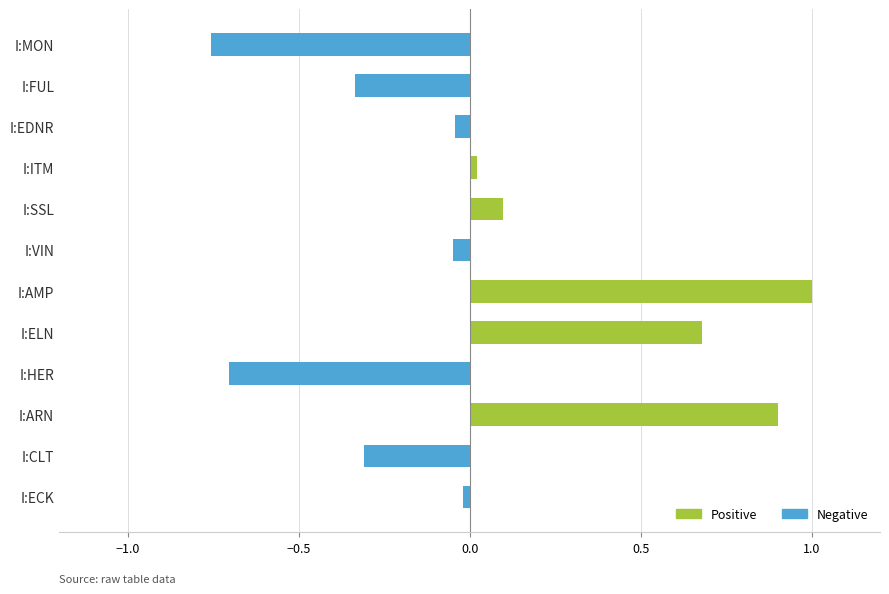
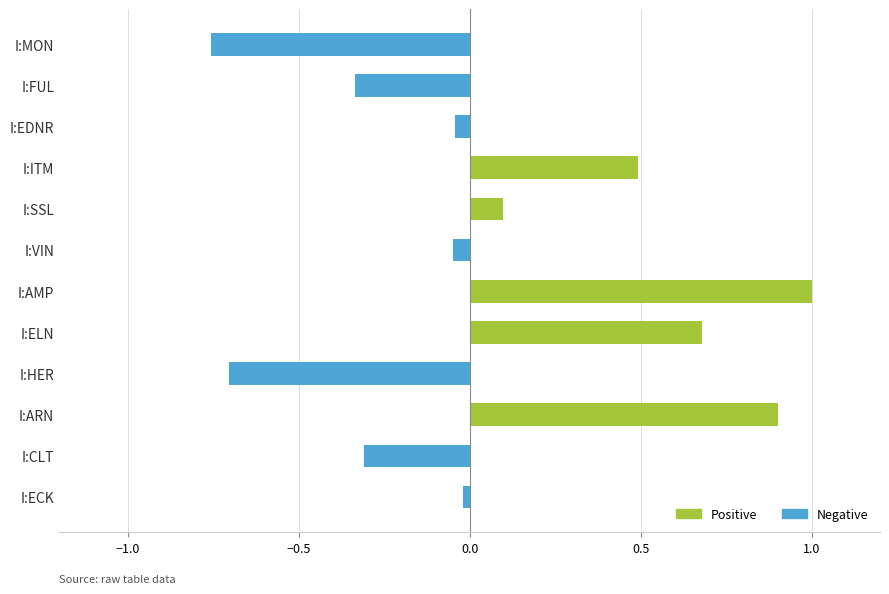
  {
    "Positive": {
      "I:MON": 0.00,
      "I:FUL": 0.00,
      "I:EDNR": 0.00,
-     "I:ITM": 0.02,
+     "I:ITM": 0.49,
      "I:SSL": 0.10,
      "I:VIN": 0.00,
      "I:AMP": 1.00,
      "I:ELN": 0.68,
      "I:HER": 0.00,
      "I:ARN": 0.90,
      "I:CLT": 0.00,
      "I:ECK": 0.00
    },
    "Negative": {
      "I:MON": -0.76,
      "I:FUL": -0.33,
      "I:EDNR": -0.04,
      "I:ITM": 0.00,
      "I:SSL": 0.00,
      "I:VIN": -0.05,
      "I:AMP": 0.00,
      "I:ELN": 0.00,
      "I:HER": -0.70,
      "I:ARN": 0.00,
      "I:CLT": -0.31,
      "I:ECK": -0.02
    }
  }
